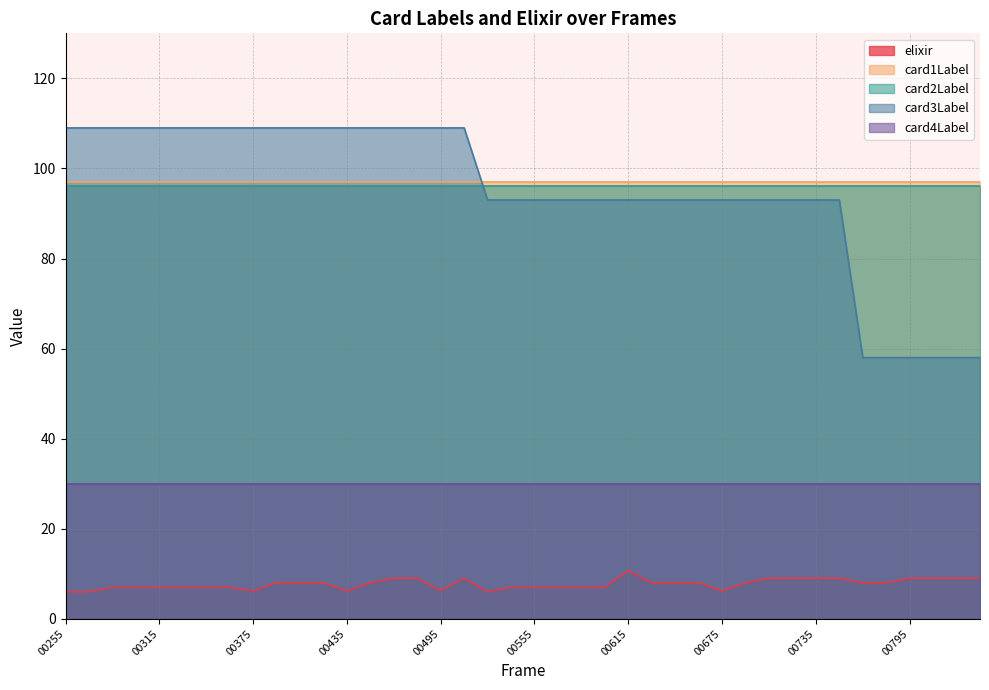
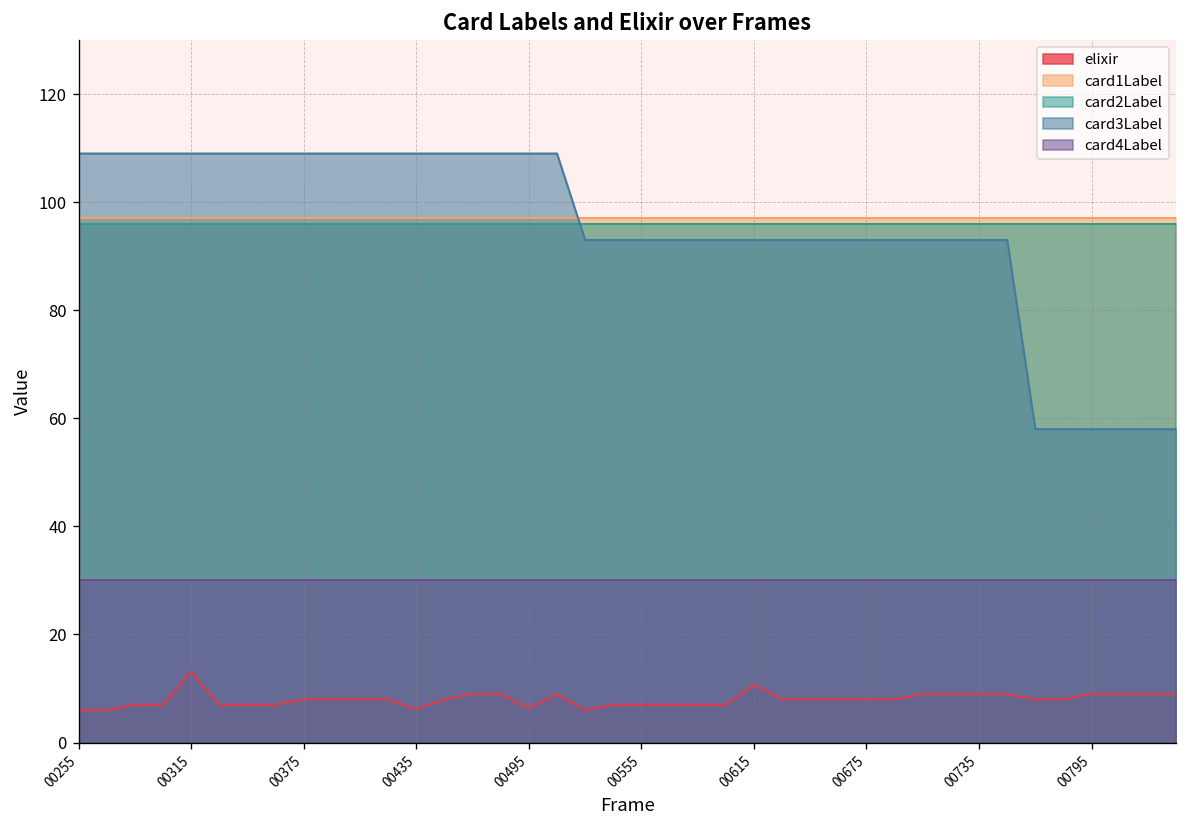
  {
    "elixir": {
      "00255": 6,
-     "00315": 7,
-     "00375": 6,
+     "00315": 13,
+     "00375": 8,
      "00435": 6,
      "00495": 6,
      "00555": 7,
      "00615": 11,
-     "00675": 6,
+     "00675": 8,
      "00735": 9,
      "00795": 9
    },
    "card1Label": {
      "00255": 97,
      "00315": 97,
      "00375": 97,
      "00435": 97,
      "00495": 97,
      "00555": 97,
      "00615": 97,
      "00675": 97,
      "00735": 97,
      "00795": 97
    }
  }
